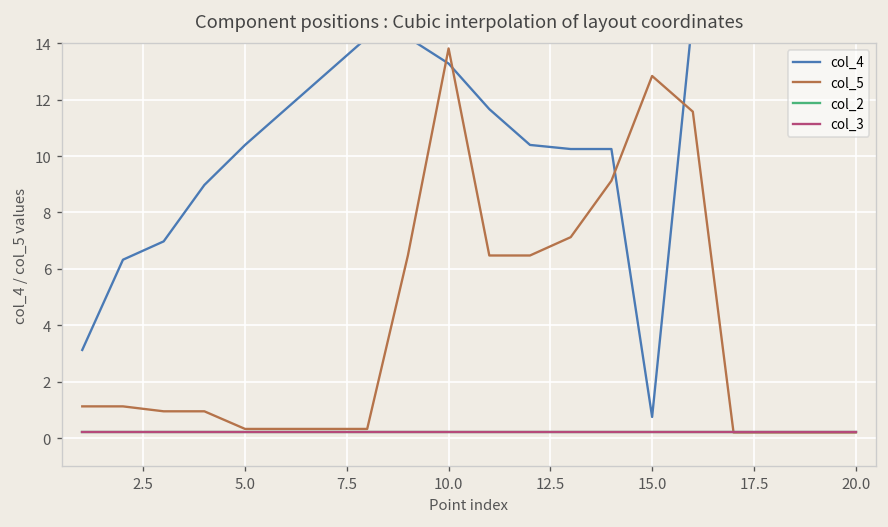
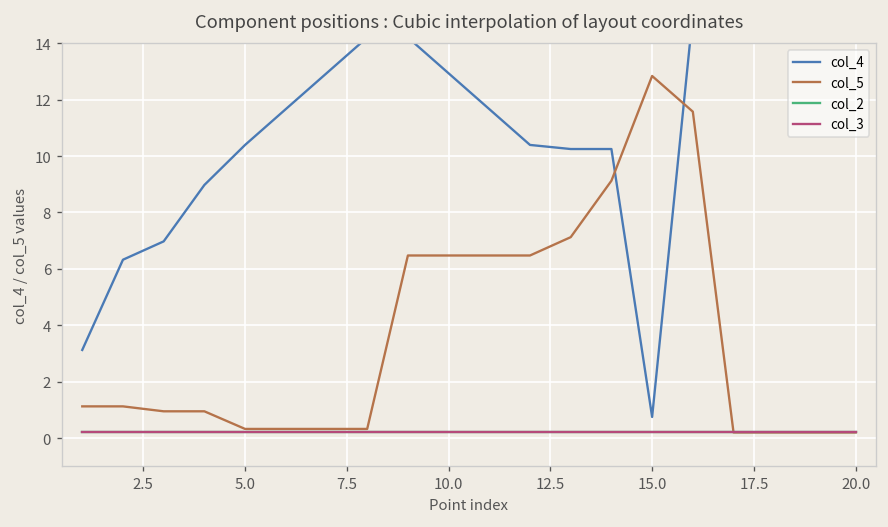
  {
    "col_4": {
      "5.0": 10.4,
-     "10.0": 13.3,
+     "10.0": 12.9,
      "15.0": 0.7
    },
    "col_5": {
      "5.0": 0.3,
-     "10.0": 13.8,
+     "10.0": 6.5,
      "15.0": 12.8
    },
    "col_3": {
      "5.0": 0.2,
      "10.0": 0.2,
      "15.0": 0.2
    }
  }
